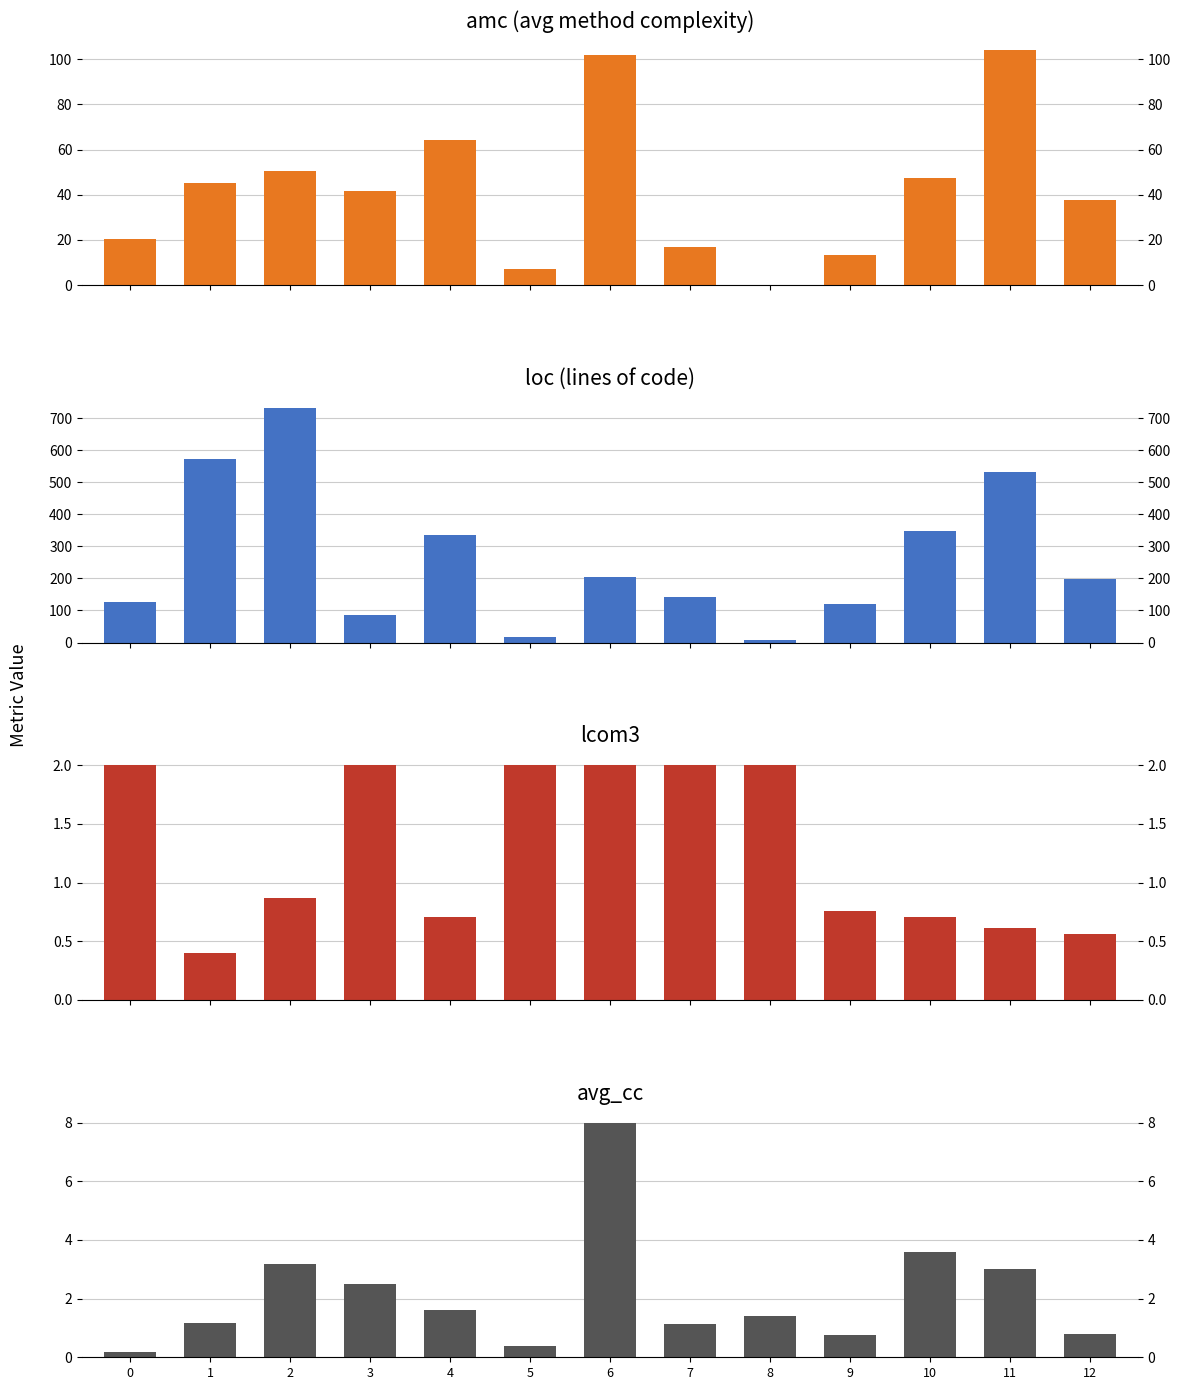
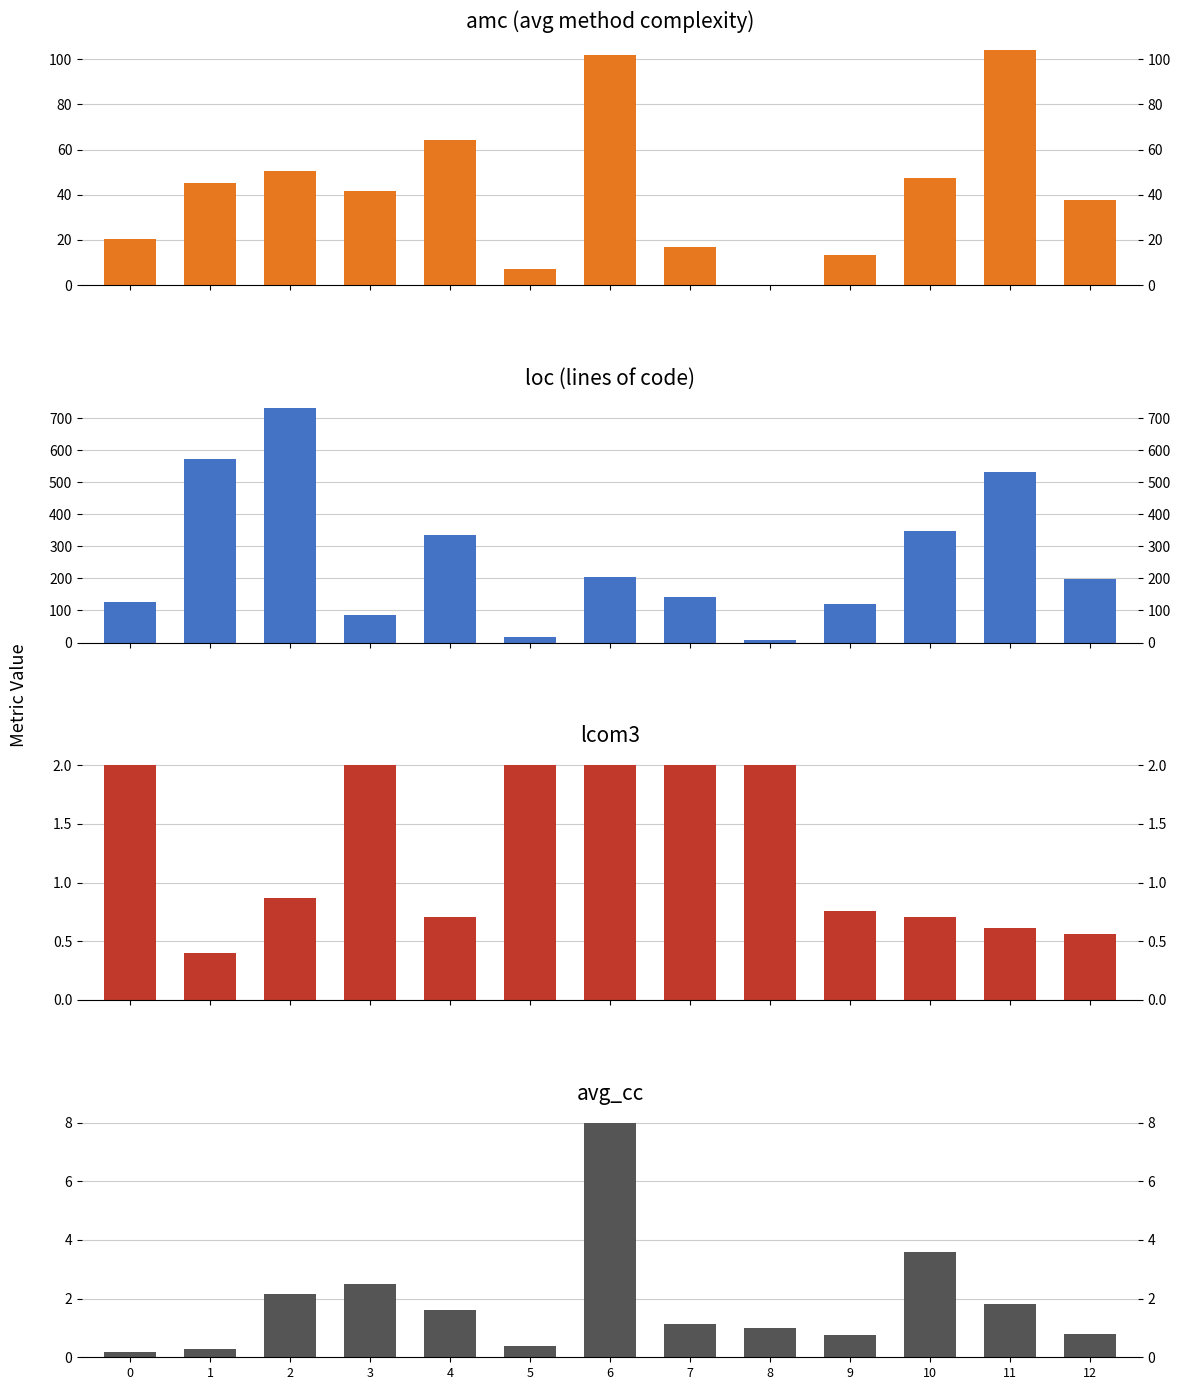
  {
    "avg_cc": {
      "0": 0.2,
-     "1": 1.2,
-     "2": 3.2,
+     "1": 0.3,
+     "2": 2.1,
      "3": 2.5,
      "4": 1.6,
      "5": 0.4,
      "6": 8.0,
      "7": 1.1,
-     "8": 1.4,
+     "8": 1.0,
      "9": 0.8,
      "10": 3.6,
-     "11": 3.0,
+     "11": 1.8,
      "12": 0.8
    }
  }
